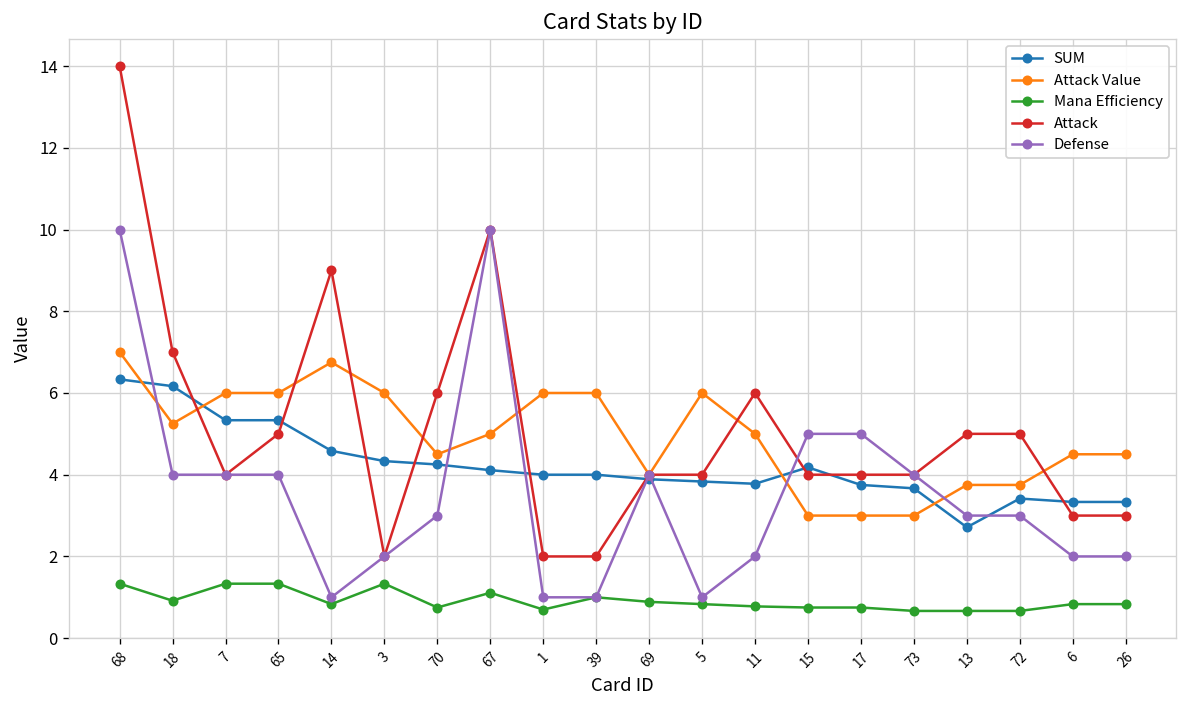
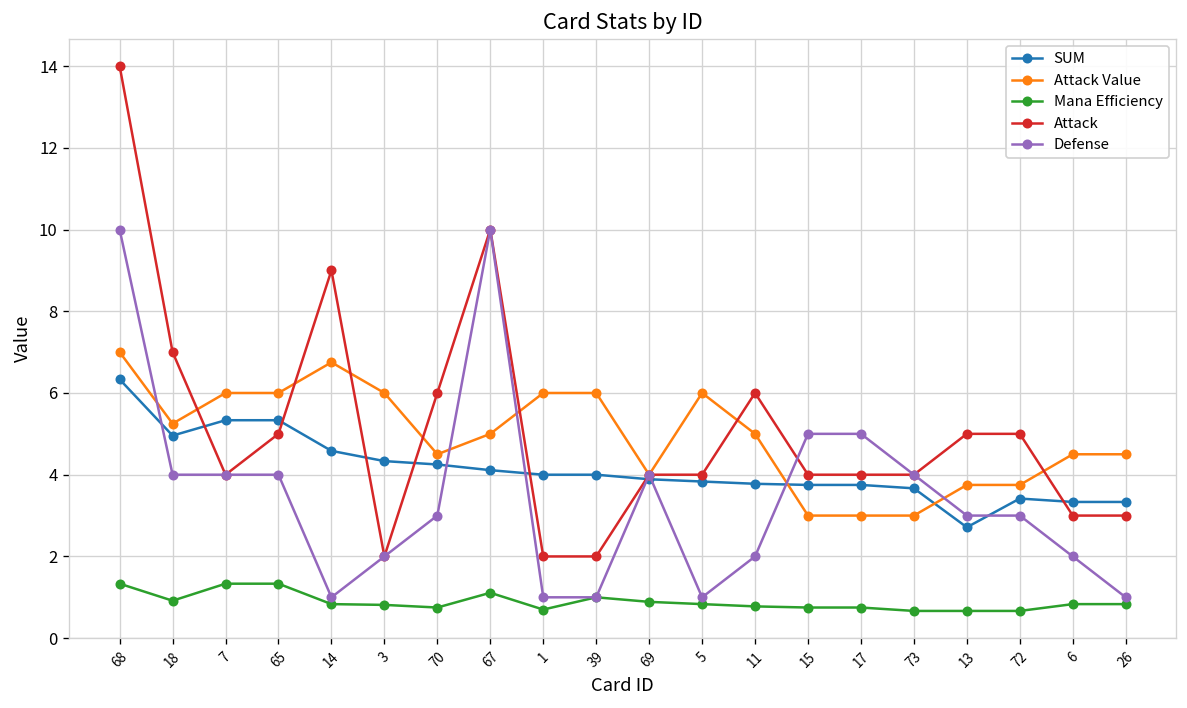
  {
    "SUM": {
      "68": 6.3,
-     "18": 6.2,
+     "18": 5.0,
      "7": 5.3,
      "65": 5.3,
      "14": 4.6,
      "3": 4.3,
      "70": 4.3,
      "67": 4.1,
      "1": 4.0,
      "39": 4.0,
      "69": 3.9,
      "5": 3.8,
      "11": 3.8,
-     "15": 4.2,
+     "15": 3.8,
      "17": 3.8,
      "73": 3.7,
      "13": 2.7,
      "72": 3.4,
      "6": 3.3,
      "26": 3.3
    },
    "Attack Value": {
      "68": 7.0,
      "18": 5.3,
      "7": 6.0,
      "65": 6.0,
      "14": 6.8,
      "3": 6.0,
      "70": 4.5,
      "67": 5.0,
      "1": 6.0,
      "39": 6.0,
      "5": 6.0,
      "11": 5.0,
      "15": 3.0,
      "17": 3.0,
      "73": 3.0,
      "13": 3.8,
      "72": 3.8,
      "6": 4.5,
      "26": 4.5
    },
    "Mana Efficiency": {
      "68": 1.3,
      "18": 0.9,
      "7": 1.3,
      "65": 1.3,
      "14": 0.8,
-     "3": 1.3,
+     "3": 0.8,
      "70": 0.8,
      "67": 1.1,
      "1": 0.7,
      "69": 0.9,
      "5": 0.8,
      "11": 0.8,
      "15": 0.8,
      "17": 0.8,
      "73": 0.7,
      "13": 0.7,
      "72": 0.7,
      "6": 0.8,
      "26": 0.8
    },
    "Attack": {
      "68": 14.0,
      "18": 7.0,
      "65": 5.0,
      "14": 9.0,
      "70": 6.0,
      "1": 2.0,
      "39": 2.0,
      "5": 4.0,
      "11": 6.0,
      "15": 4.0,
      "17": 4.0,
      "13": 5.0,
      "72": 5.0,
      "6": 3.0,
      "26": 3.0
    },
    "Defense": {
      "68": 10,
      "18": 4,
      "65": 4,
      "14": 1,
      "70": 3,
      "1": 1,
      "5": 1,
      "11": 2,
      "15": 5,
      "17": 5,
      "13": 3,
      "72": 3,
      "6": 2,
-     "26": 2
+     "26": 1
    }
  }
